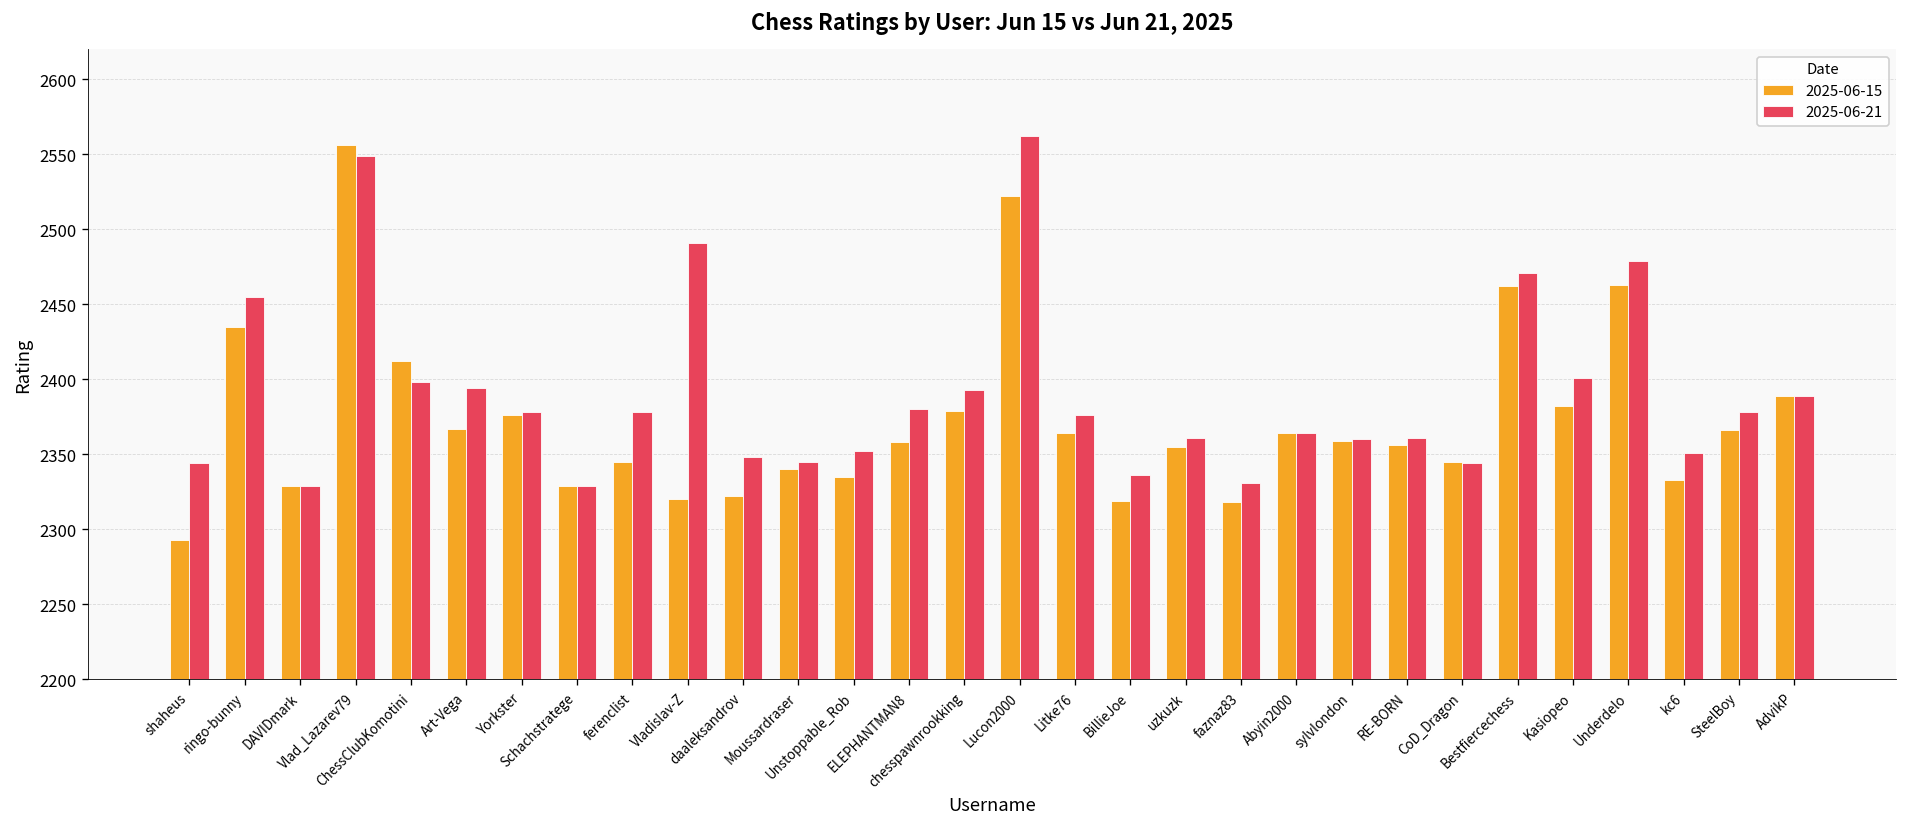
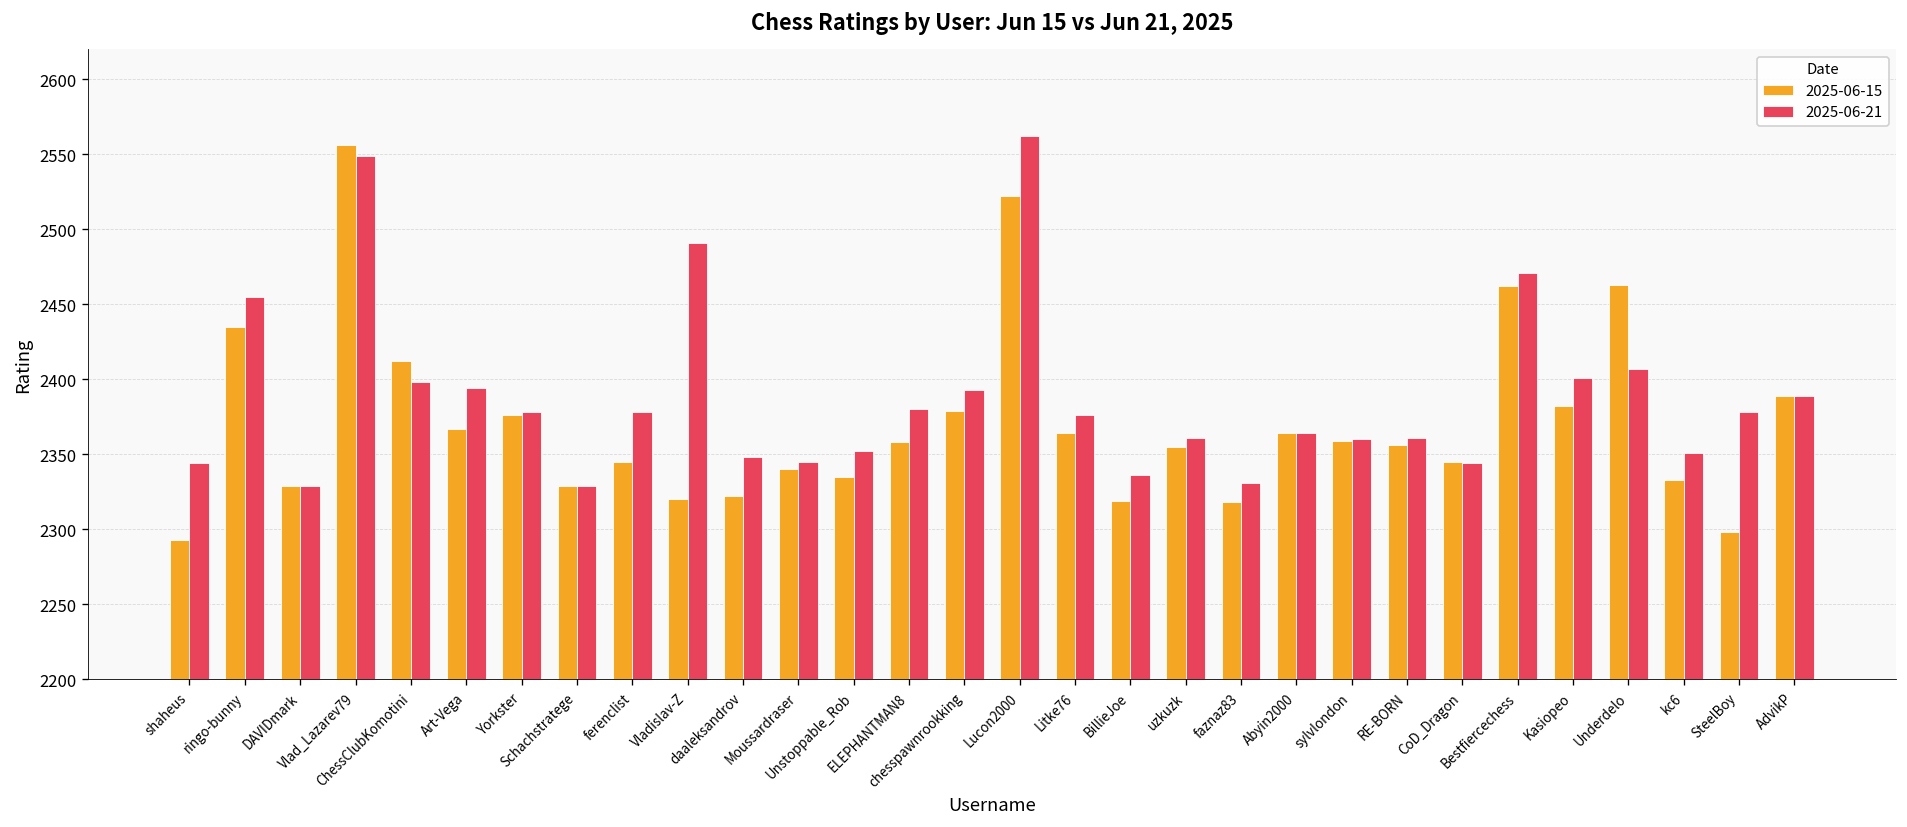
  {
    "2025-06-15": {
      "shaheus": 2293,
      "ringo-bunny": 2435,
      "DAVIDmark": 2329,
      "Vlad_Lazarev79": 2556,
      "ChessClubKomotini": 2412,
      "Art-Vega": 2367,
      "Yorkster": 2376,
      "Schachstratege": 2329,
      "ferenclist": 2345,
      "Vladislav-Z": 2320,
      "daaleksandrov": 2322,
      "Moussardraser": 2340,
      "Unstoppable_Rob": 2335,
      "ELEPHANTMAN8": 2358,
      "chesspawnrookking": 2379,
      "Lucon2000": 2522,
      "Litke76": 2364,
      "BillieJoe": 2319,
      "uzkuzk": 2355,
      "faznaz83": 2318,
      "Abyin2000": 2364,
      "sylvlondon": 2359,
      "RE-BORN": 2356,
      "CoD_Dragon": 2345,
      "Bestfiercechess": 2462,
      "Kasiopeo": 2382,
      "Underdelo": 2463,
      "kc6": 2333,
-     "SteelBoy": 2366,
+     "SteelBoy": 2298,
      "AdvikP": 2389
    },
    "2025-06-21": {
      "shaheus": 2344,
      "ringo-bunny": 2455,
      "DAVIDmark": 2329,
      "Vlad_Lazarev79": 2549,
      "ChessClubKomotini": 2398,
      "Art-Vega": 2394,
      "Yorkster": 2378,
      "Schachstratege": 2329,
      "ferenclist": 2378,
      "Vladislav-Z": 2491,
      "daaleksandrov": 2348,
      "Moussardraser": 2345,
      "Unstoppable_Rob": 2352,
      "ELEPHANTMAN8": 2380,
      "chesspawnrookking": 2393,
      "Lucon2000": 2562,
      "Litke76": 2376,
      "BillieJoe": 2336,
      "uzkuzk": 2361,
      "faznaz83": 2331,
      "Abyin2000": 2364,
      "sylvlondon": 2360,
      "RE-BORN": 2361,
      "CoD_Dragon": 2344,
      "Bestfiercechess": 2471,
      "Kasiopeo": 2401,
-     "Underdelo": 2479,
+     "Underdelo": 2407,
      "kc6": 2351,
      "SteelBoy": 2378,
      "AdvikP": 2389
    }
  }
